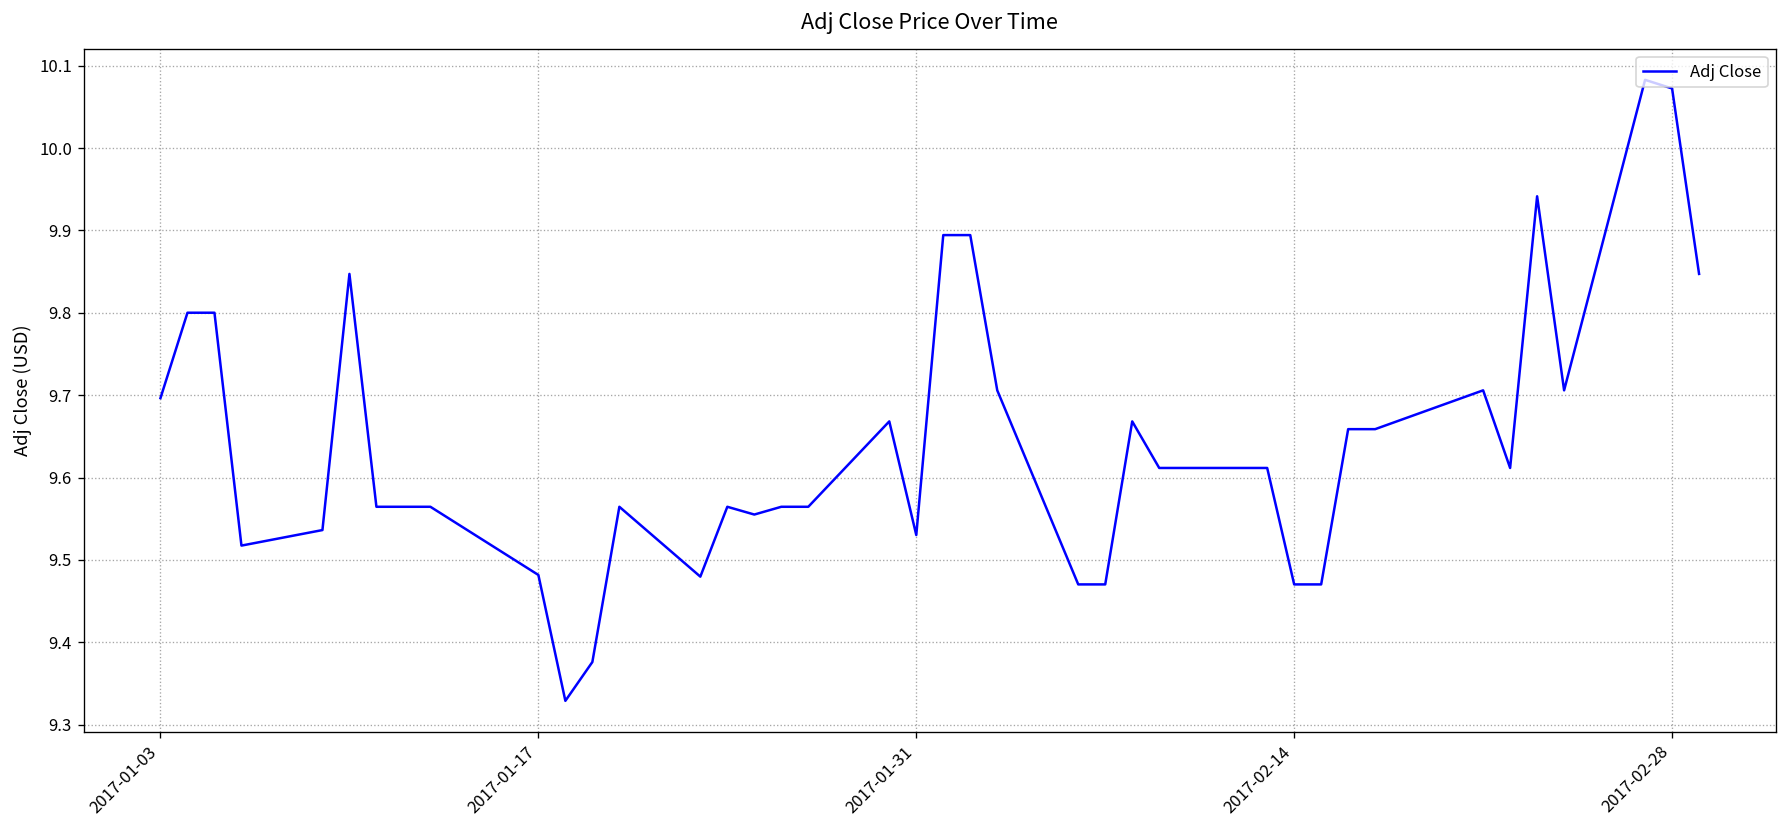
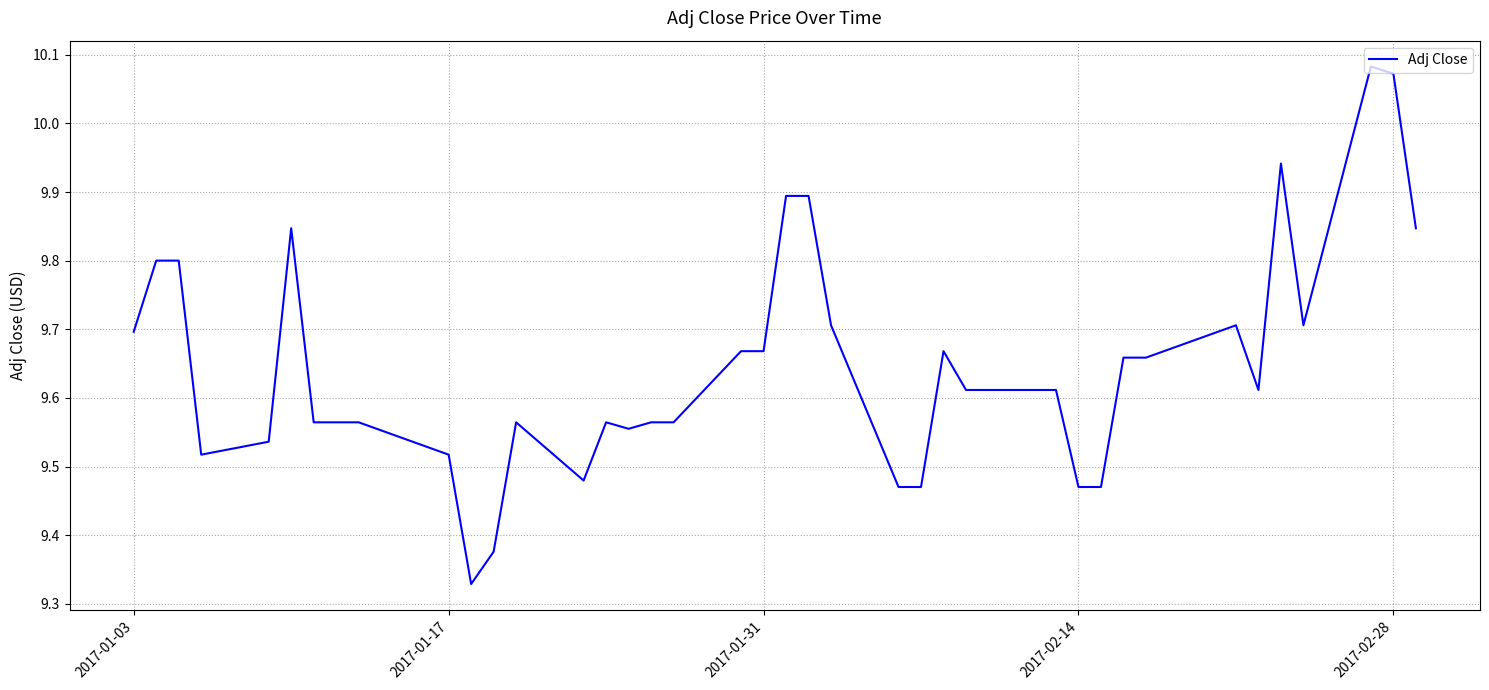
  {
    "2017-01-03": 9.70,
-   "2017-01-17": 9.48,
-   "2017-01-31": 9.53,
+   "2017-01-17": 9.52,
+   "2017-01-31": 9.67,
    "2017-02-14": 9.47,
    "2017-02-28": 10.07
  }
